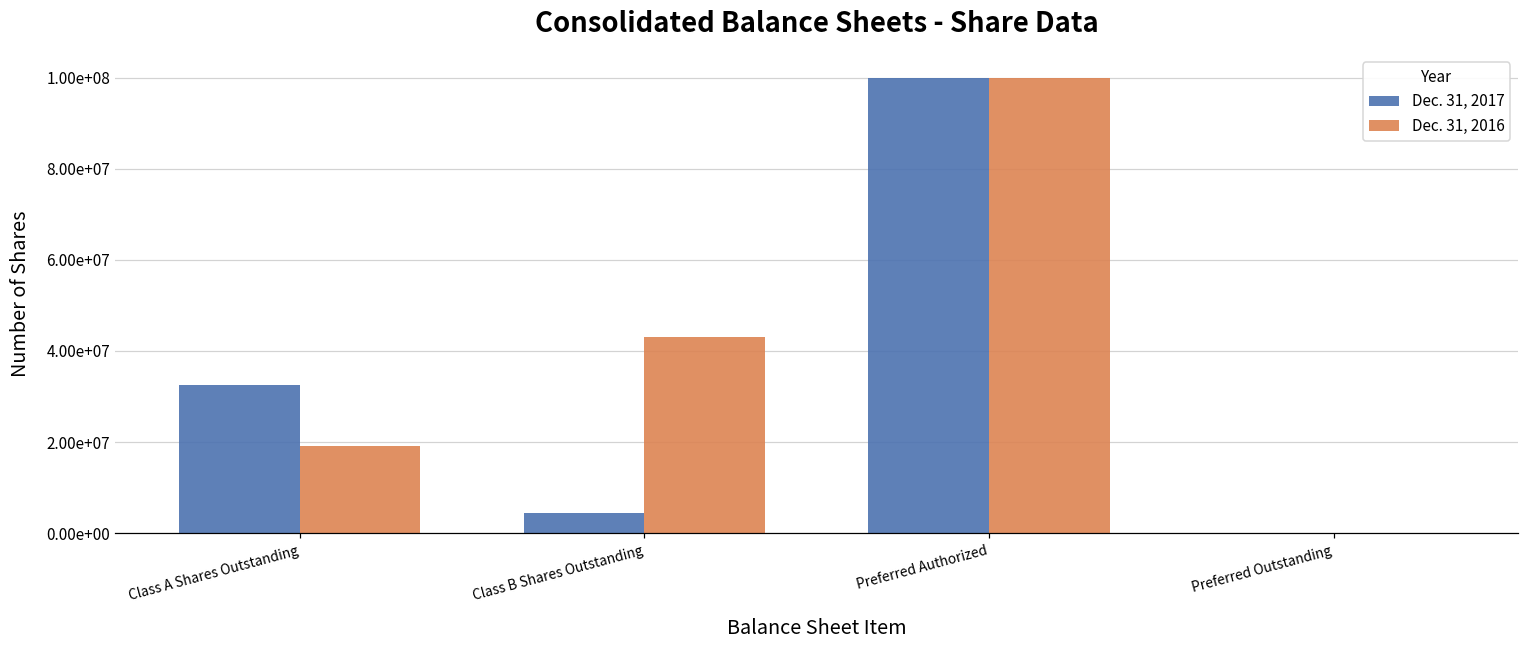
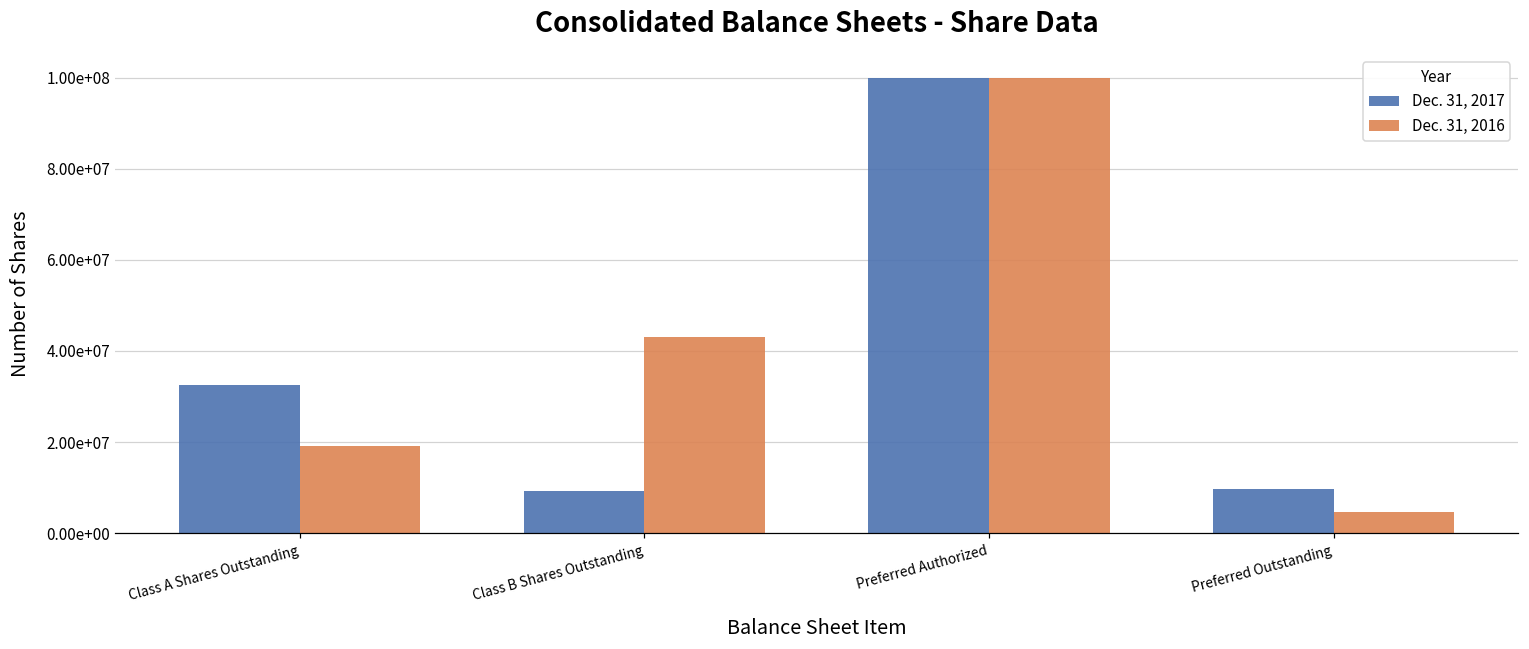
  {
    "Dec. 31, 2017": {
      "Class A Shares Outstanding": 32000000,
-     "Class B Shares Outstanding": 5000000,
+     "Class B Shares Outstanding": 9000000,
      "Preferred Authorized": 100000000,
-     "Preferred Outstanding": 0
+     "Preferred Outstanding": 10000000
    },
    "Dec. 31, 2016": {
      "Class A Shares Outstanding": 19000000,
      "Class B Shares Outstanding": 43000000,
      "Preferred Authorized": 100000000,
-     "Preferred Outstanding": 0
+     "Preferred Outstanding": 5000000
    }
  }
